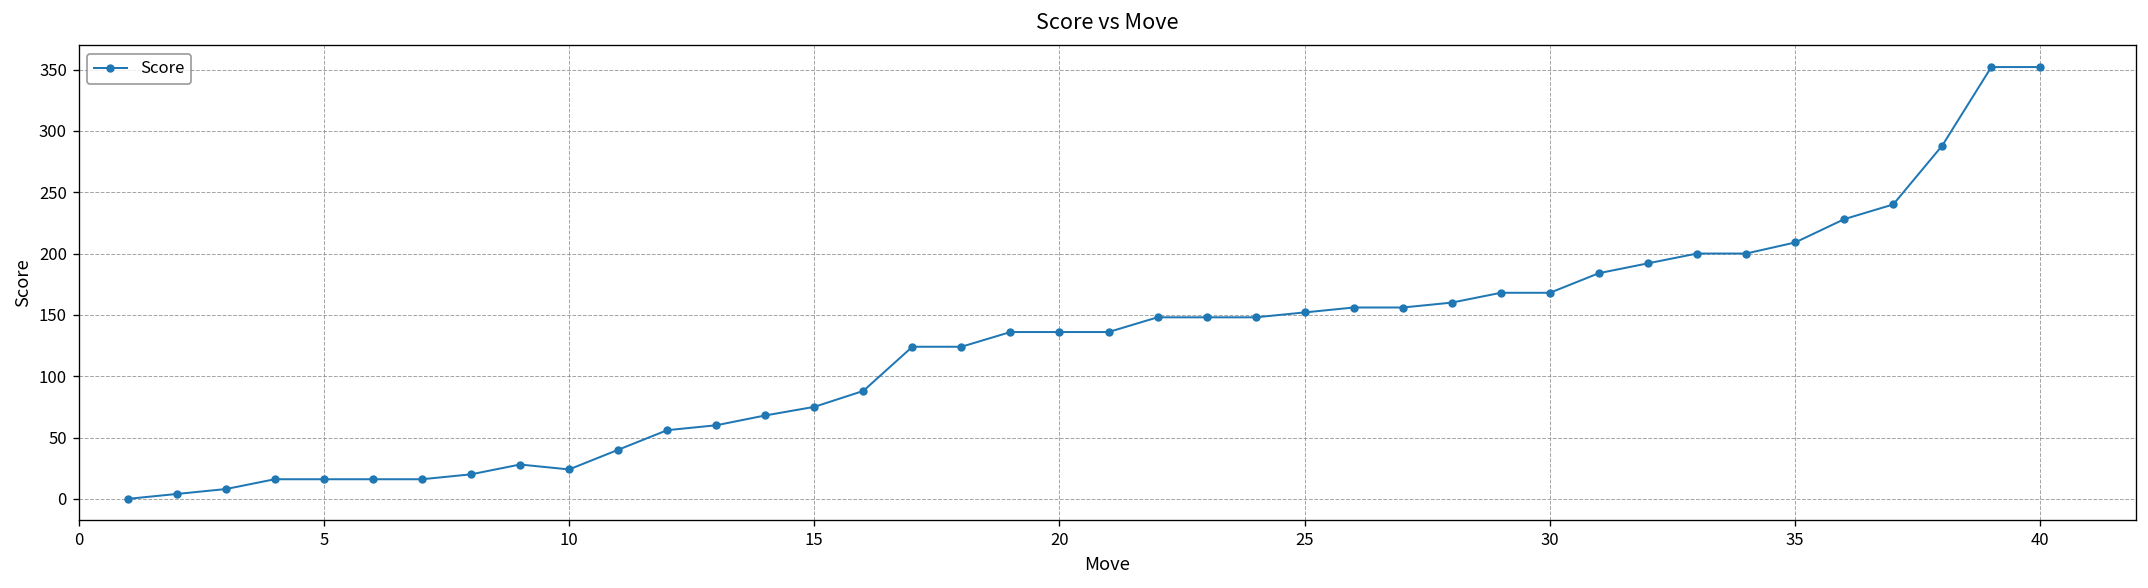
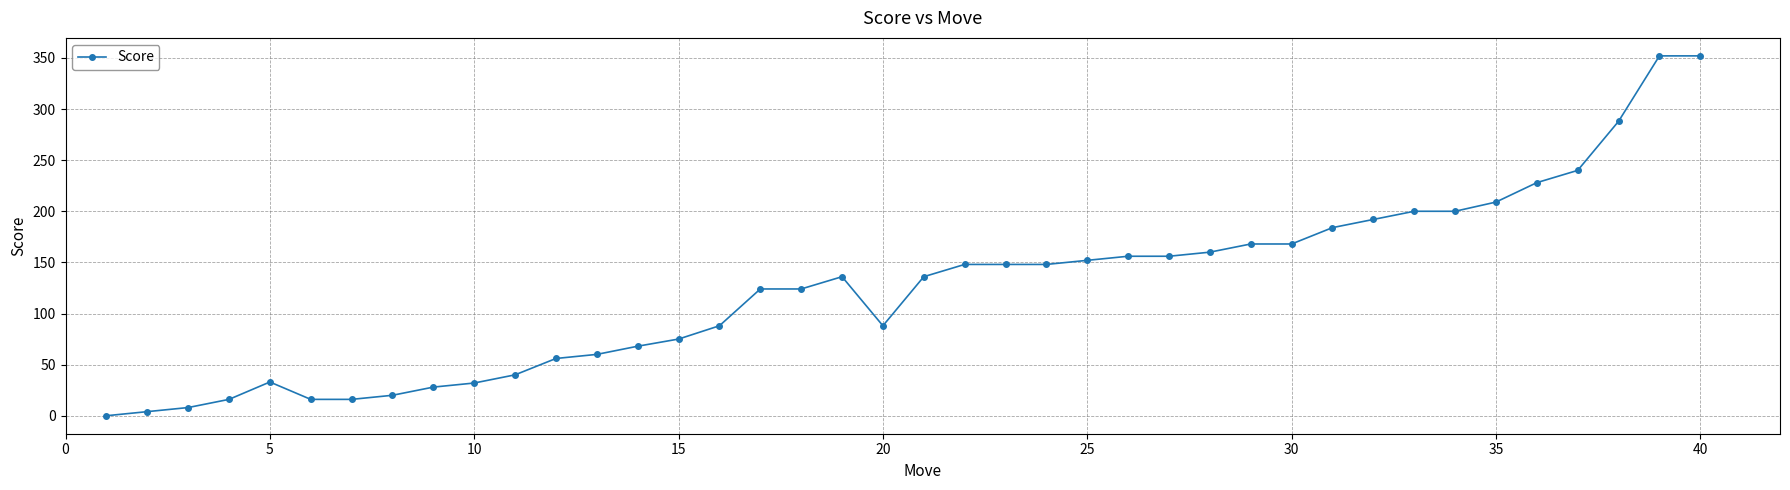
  {
-   "5": 16,
-   "10": 24,
+   "5": 33,
+   "10": 32,
    "15": 75,
-   "20": 136,
+   "20": 88,
    "25": 152,
    "30": 168,
    "35": 209,
    "40": 352
  }
